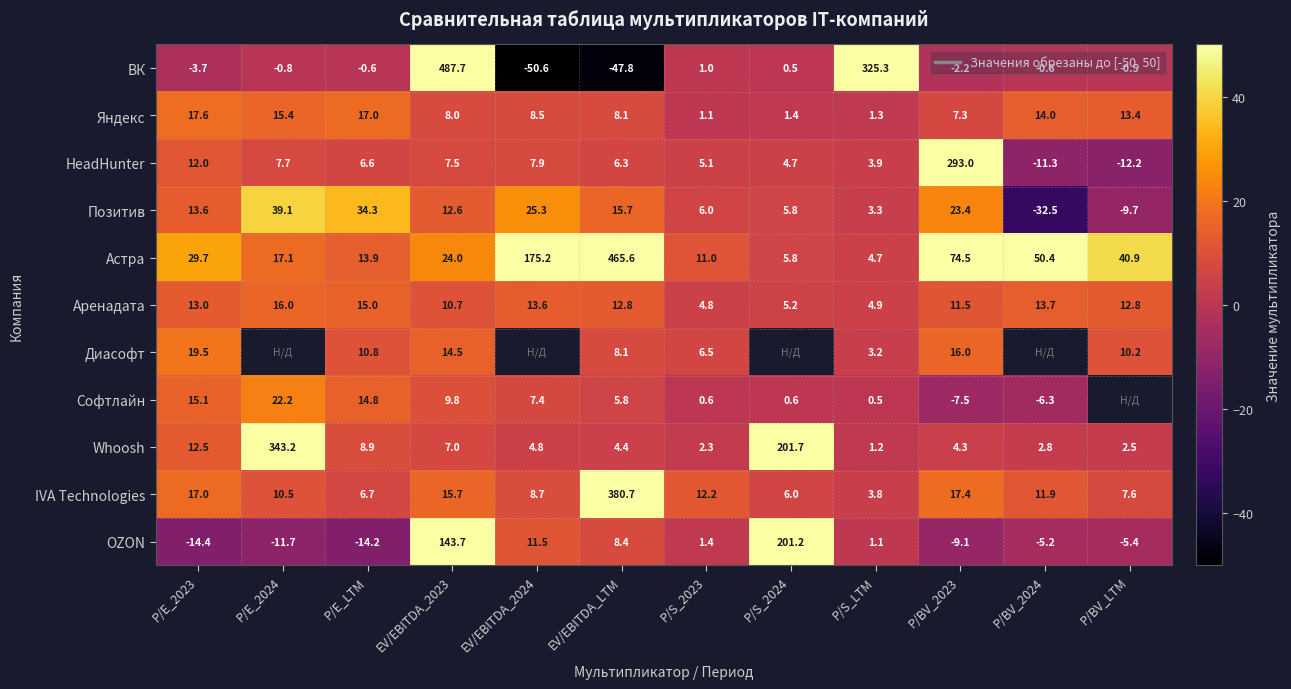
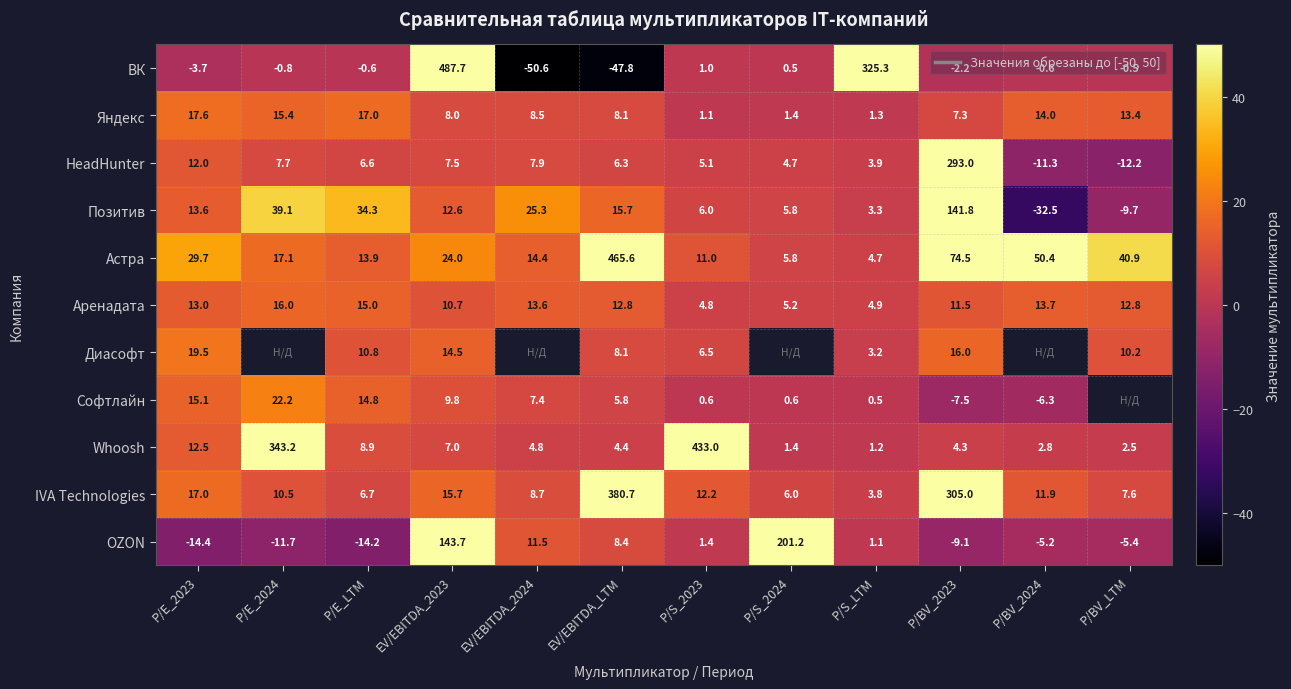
  {
    "ВК": {
      "P/E_2023": -3.7,
      "P/E_2024": -0.8,
      "P/E_LTM": -0.6,
      "EV/EBITDA_2023": 487.7,
      "EV/EBITDA_2024": -50.6,
      "EV/EBITDA_LTM": -47.8,
      "P/S_2023": 1.0,
      "P/S_2024": 0.5,
      "P/S_LTM": 325.3
    },
    "Яндекс": {
      "P/E_2023": 17.6,
      "P/E_2024": 15.4,
      "P/E_LTM": 17.0,
      "EV/EBITDA_2023": 8.0,
      "EV/EBITDA_2024": 8.5,
      "EV/EBITDA_LTM": 8.1,
      "P/S_2023": 1.1,
      "P/S_2024": 1.4,
      "P/S_LTM": 1.3,
      "P/BV_2023": 7.3,
      "P/BV_2024": 14.0,
      "P/BV_LTM": 13.4
    },
    "HeadHunter": {
      "P/E_2023": 12.0,
      "P/E_2024": 7.7,
      "P/E_LTM": 6.6,
      "EV/EBITDA_2023": 7.5,
      "EV/EBITDA_2024": 7.9,
      "EV/EBITDA_LTM": 6.3,
      "P/S_2023": 5.1,
      "P/S_2024": 4.7,
      "P/S_LTM": 3.9,
      "P/BV_2023": 293.0,
      "P/BV_2024": -11.3,
      "P/BV_LTM": -12.2
    },
    "Позитив": {
      "P/E_2023": 13.6,
      "P/E_2024": 39.1,
      "P/E_LTM": 34.3,
      "EV/EBITDA_2023": 12.6,
      "EV/EBITDA_2024": 25.3,
      "EV/EBITDA_LTM": 15.7,
      "P/S_2023": 6.0,
      "P/S_2024": 5.8,
      "P/S_LTM": 3.3,
-     "P/BV_2023": 23.4,
+     "P/BV_2023": 141.8,
      "P/BV_2024": -32.5,
      "P/BV_LTM": -9.7
    },
    "Астра": {
      "P/E_2023": 29.7,
      "P/E_2024": 17.1,
      "P/E_LTM": 13.9,
      "EV/EBITDA_2023": 24.0,
-     "EV/EBITDA_2024": 175.2,
+     "EV/EBITDA_2024": 14.4,
      "EV/EBITDA_LTM": 465.6,
      "P/S_2023": 11.0,
      "P/S_2024": 5.8,
      "P/S_LTM": 4.7,
      "P/BV_2023": 74.5,
      "P/BV_2024": 50.4,
      "P/BV_LTM": 40.9
    },
    "Аренадата": {
      "P/E_2023": 13.0,
      "P/E_2024": 16.0,
      "P/E_LTM": 15.0,
      "EV/EBITDA_2023": 10.7,
      "EV/EBITDA_2024": 13.6,
      "EV/EBITDA_LTM": 12.8,
      "P/S_2023": 4.8,
      "P/S_2024": 5.2,
      "P/S_LTM": 4.9,
      "P/BV_2023": 11.5,
      "P/BV_2024": 13.7,
      "P/BV_LTM": 12.8
    },
    "Диасофт": {
      "P/E_2023": 19.5,
      "P/E_LTM": 10.8,
      "EV/EBITDA_2023": 14.5,
      "EV/EBITDA_LTM": 8.1,
      "P/S_2023": 6.5,
      "P/S_LTM": 3.2,
      "P/BV_2023": 16.0,
      "P/BV_LTM": 10.2
    },
    "Софтлайн": {
      "P/E_2023": 15.1,
      "P/E_2024": 22.2,
      "P/E_LTM": 14.8,
      "EV/EBITDA_2023": 9.8,
      "EV/EBITDA_2024": 7.4,
      "EV/EBITDA_LTM": 5.8,
      "P/S_2023": 0.6,
      "P/S_2024": 0.6,
      "P/S_LTM": 0.5,
      "P/BV_2023": -7.5,
      "P/BV_2024": -6.3
    },
    "Whoosh": {
      "P/E_2023": 12.5,
      "P/E_2024": 343.2,
      "P/E_LTM": 8.9,
      "EV/EBITDA_2023": 7.0,
      "EV/EBITDA_2024": 4.8,
      "EV/EBITDA_LTM": 4.4,
-     "P/S_2023": 2.3,
-     "P/S_2024": 201.7,
+     "P/S_2023": 433.0,
+     "P/S_2024": 1.4,
      "P/S_LTM": 1.2,
      "P/BV_2023": 4.3,
      "P/BV_2024": 2.8,
      "P/BV_LTM": 2.5
    },
    "IVA Technologies": {
      "P/E_2023": 17.0,
      "P/E_2024": 10.5,
      "P/E_LTM": 6.7,
      "EV/EBITDA_2023": 15.7,
      "EV/EBITDA_2024": 8.7,
      "EV/EBITDA_LTM": 380.7,
      "P/S_2023": 12.2,
      "P/S_2024": 6.0,
      "P/S_LTM": 3.8,
-     "P/BV_2023": 17.4,
+     "P/BV_2023": 305.0,
      "P/BV_2024": 11.9,
      "P/BV_LTM": 7.6
    },
    "OZON": {
      "P/E_2023": -14.4,
      "P/E_2024": -11.7,
      "P/E_LTM": -14.2,
      "EV/EBITDA_2023": 143.7,
      "EV/EBITDA_2024": 11.5,
      "EV/EBITDA_LTM": 8.4,
      "P/S_2023": 1.4,
      "P/S_2024": 201.2,
      "P/S_LTM": 1.1,
      "P/BV_2023": -9.1,
      "P/BV_2024": -5.2,
      "P/BV_LTM": -5.4
    }
  }
